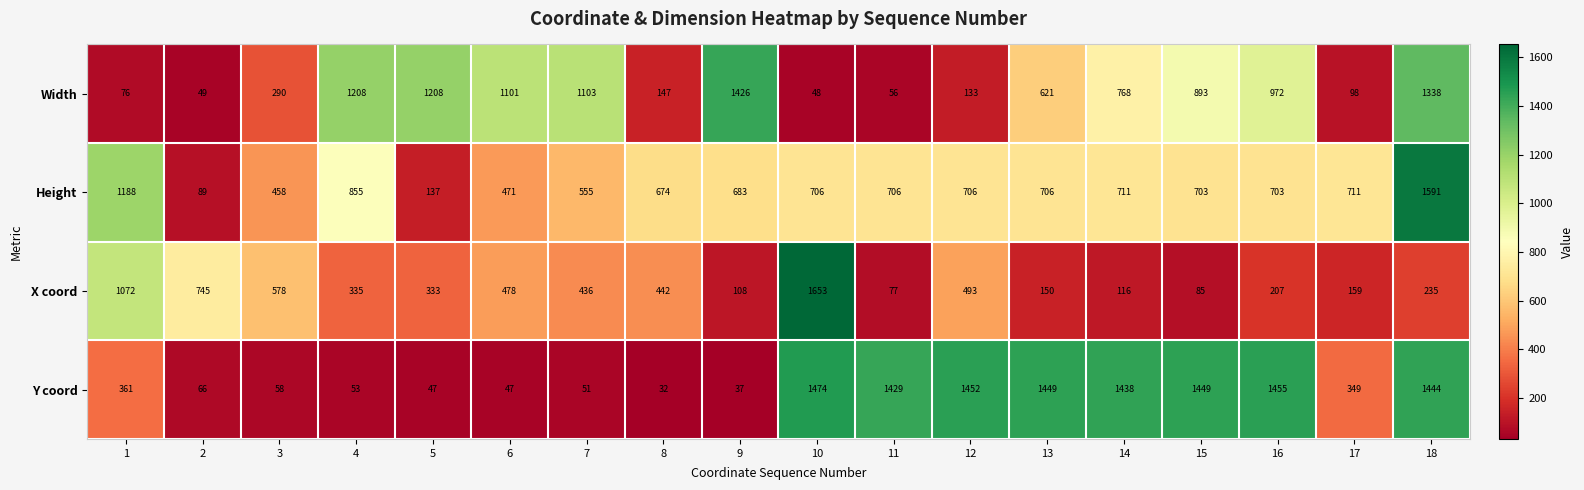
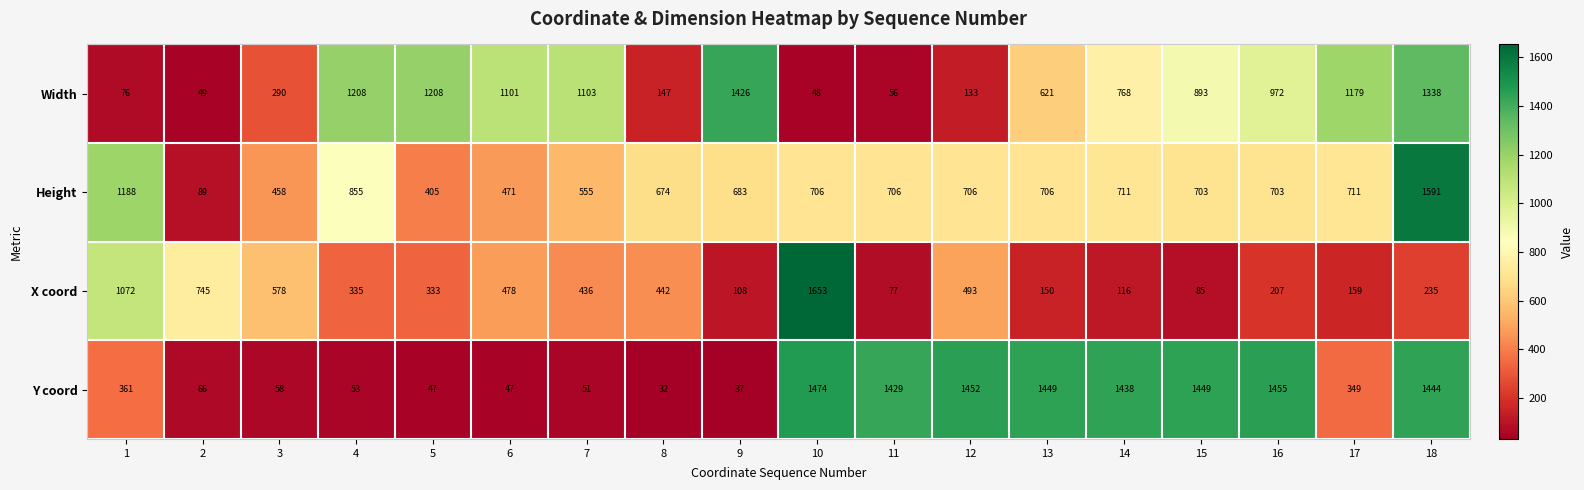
  {
    "Width": {
      "1": 76,
      "2": 49,
      "3": 290,
      "4": 1208,
      "5": 1208,
      "6": 1101,
      "7": 1103,
      "8": 147,
      "9": 1426,
      "10": 48,
      "11": 56,
      "12": 133,
      "13": 621,
      "14": 768,
      "15": 893,
      "16": 972,
-     "17": 98,
+     "17": 1179,
      "18": 1338
    },
    "Height": {
      "1": 1188,
      "2": 89,
      "3": 458,
      "4": 855,
-     "5": 137,
+     "5": 405,
      "6": 471,
      "7": 555,
      "8": 674,
      "9": 683,
      "10": 706,
      "11": 706,
      "12": 706,
      "13": 706,
      "14": 711,
      "15": 703,
      "16": 703,
      "17": 711,
      "18": 1591
    },
    "X coord": {
      "1": 1072,
      "2": 745,
      "3": 578,
      "4": 335,
      "5": 333,
      "6": 478,
      "7": 436,
      "8": 442,
      "9": 108,
      "10": 1653,
      "11": 77,
      "12": 493,
      "13": 150,
      "14": 116,
      "15": 85,
      "16": 207,
      "17": 159,
      "18": 235
    },
    "Y coord": {
      "1": 361,
      "2": 66,
      "3": 58,
      "4": 53,
      "5": 47,
      "6": 47,
      "7": 51,
      "8": 32,
      "9": 37,
      "10": 1474,
      "11": 1429,
      "12": 1452,
      "13": 1449,
      "14": 1438,
      "15": 1449,
      "16": 1455,
      "17": 349,
      "18": 1444
    }
  }
